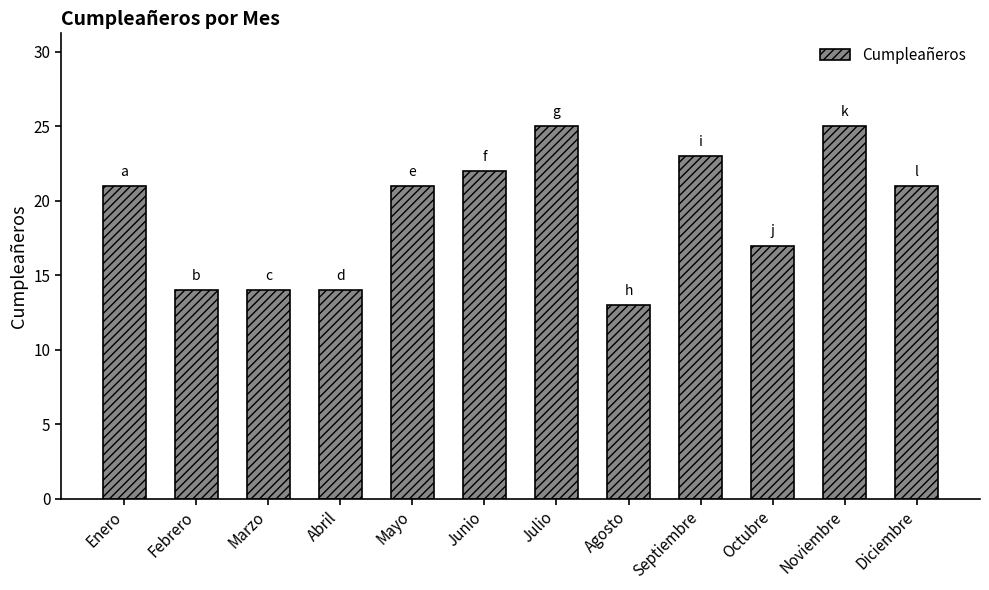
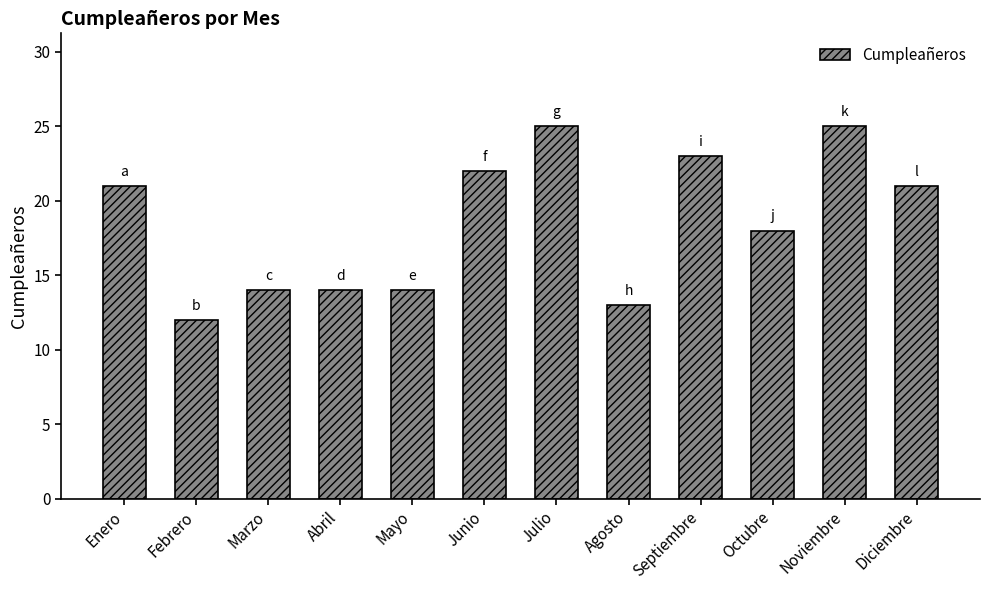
  {
    "Enero": 21,
-   "Febrero": 14,
+   "Febrero": 12,
    "Marzo": 14,
    "Abril": 14,
-   "Mayo": 21,
+   "Mayo": 14,
    "Junio": 22,
    "Julio": 25,
    "Agosto": 13,
    "Septiembre": 23,
-   "Octubre": 17,
+   "Octubre": 18,
    "Noviembre": 25,
    "Diciembre": 21
  }
